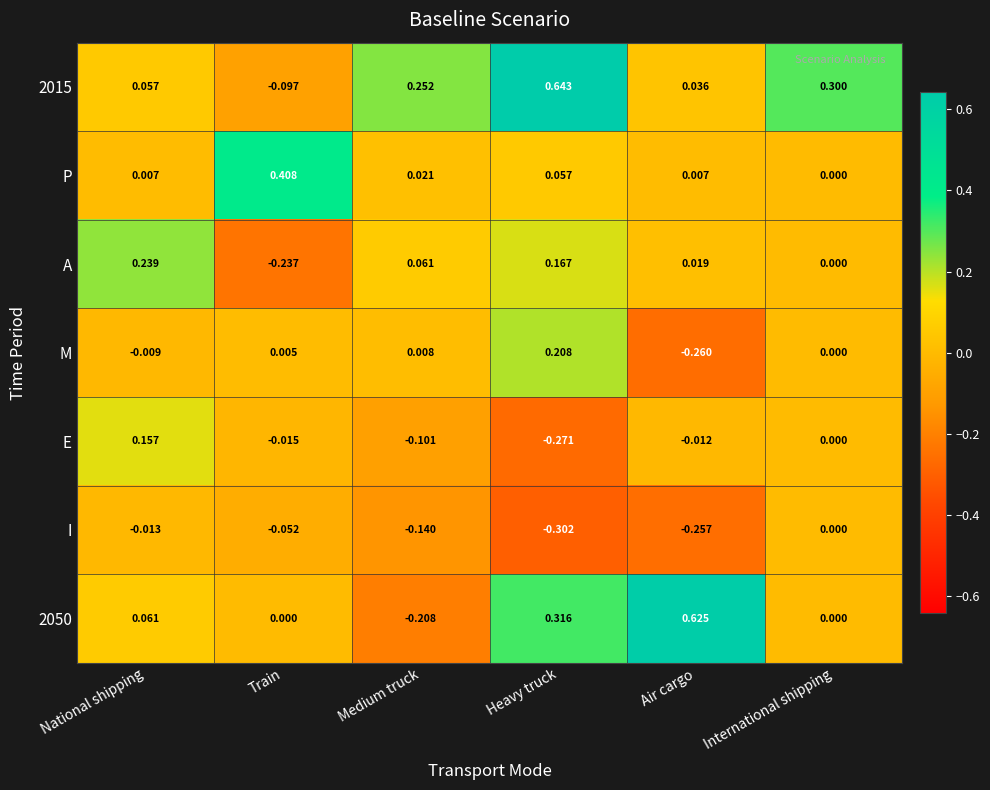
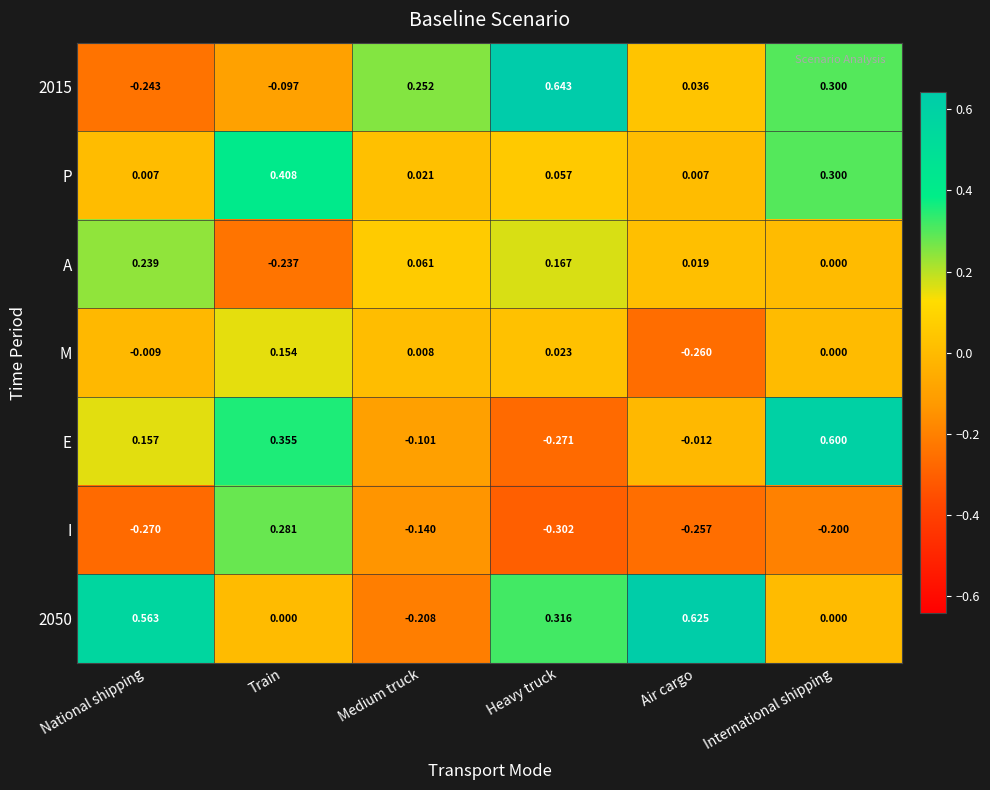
  {
    "2015": {
-     "National shipping": 0.057,
+     "National shipping": -0.243,
      "Train": -0.097,
      "Medium truck": 0.252,
      "Heavy truck": 0.643,
      "Air cargo": 0.036
    },
    "P": {
      "National shipping": 0.007,
      "Train": 0.408,
      "Medium truck": 0.021,
      "Heavy truck": 0.057,
      "Air cargo": 0.007,
-     "International shipping": 0.000
+     "International shipping": 0.300
    },
    "A": {
      "National shipping": 0.239,
      "Train": -0.237,
      "Medium truck": 0.061,
      "Heavy truck": 0.167,
      "Air cargo": 0.019,
      "International shipping": 0.000
    },
    "M": {
      "National shipping": -0.009,
-     "Train": 0.005,
+     "Train": 0.154,
      "Medium truck": 0.008,
-     "Heavy truck": 0.208,
+     "Heavy truck": 0.023,
      "Air cargo": -0.260,
      "International shipping": 0.000
    },
    "E": {
      "National shipping": 0.157,
-     "Train": -0.015,
+     "Train": 0.355,
      "Medium truck": -0.101,
      "Heavy truck": -0.271,
      "Air cargo": -0.012,
-     "International shipping": 0.000
+     "International shipping": 0.600
    },
    "I": {
-     "National shipping": -0.013,
-     "Train": -0.052,
+     "National shipping": -0.270,
+     "Train": 0.281,
      "Medium truck": -0.140,
      "Heavy truck": -0.302,
      "Air cargo": -0.257,
-     "International shipping": 0.000
+     "International shipping": -0.200
    },
    "2050": {
-     "National shipping": 0.061,
+     "National shipping": 0.563,
      "Train": 0.000,
      "Medium truck": -0.208,
      "Heavy truck": 0.316,
      "Air cargo": 0.625,
      "International shipping": 0.000
    }
  }
